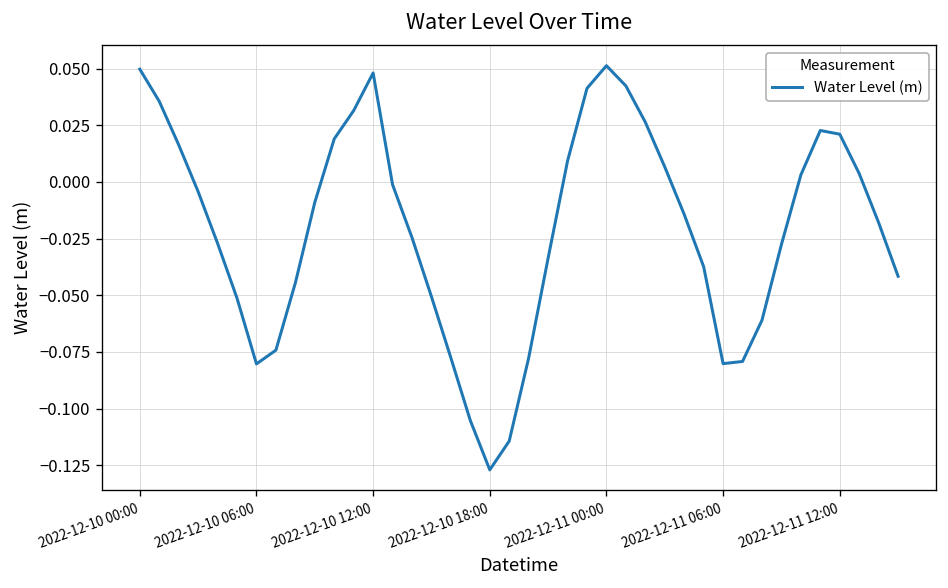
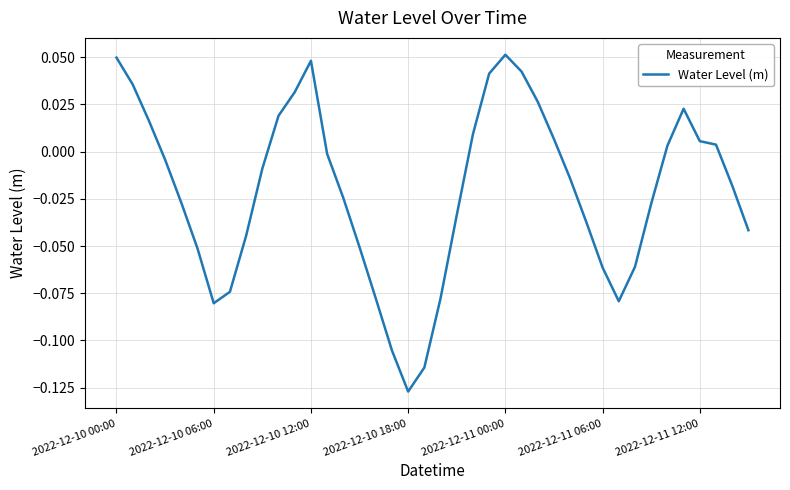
  {
    "2022-12-10 00:00": 0.050,
    "2022-12-10 06:00": -0.080,
    "2022-12-10 12:00": 0.048,
    "2022-12-10 18:00": -0.127,
    "2022-12-11 00:00": 0.051,
-   "2022-12-11 06:00": -0.080,
-   "2022-12-11 12:00": 0.021
+   "2022-12-11 06:00": -0.061,
+   "2022-12-11 12:00": 0.006
  }
